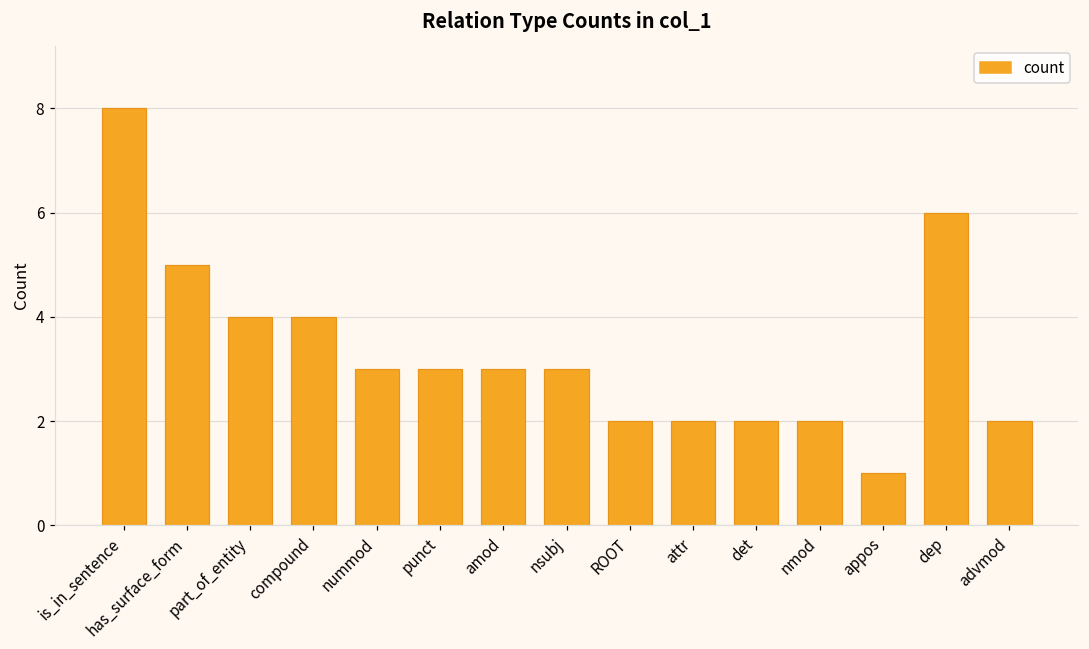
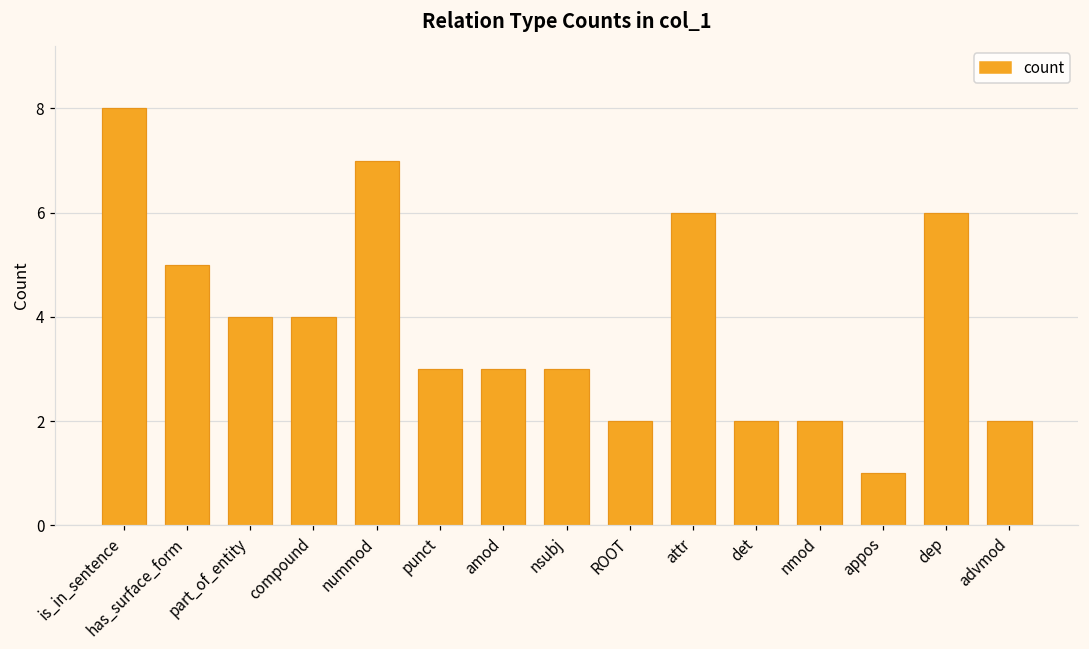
  {
    "is_in_sentence": 8,
    "has_surface_form": 5,
    "part_of_entity": 4,
    "compound": 4,
-   "nummod": 3,
+   "nummod": 7,
    "punct": 3,
    "amod": 3,
    "nsubj": 3,
    "ROOT": 2,
-   "attr": 2,
+   "attr": 6,
    "det": 2,
    "nmod": 2,
    "appos": 1,
    "dep": 6,
    "advmod": 2
  }
